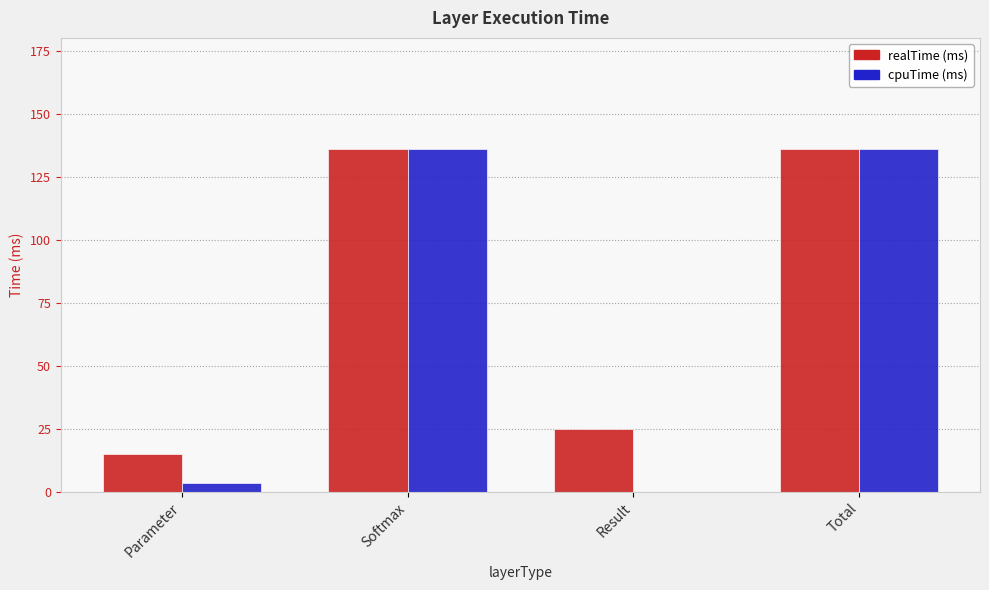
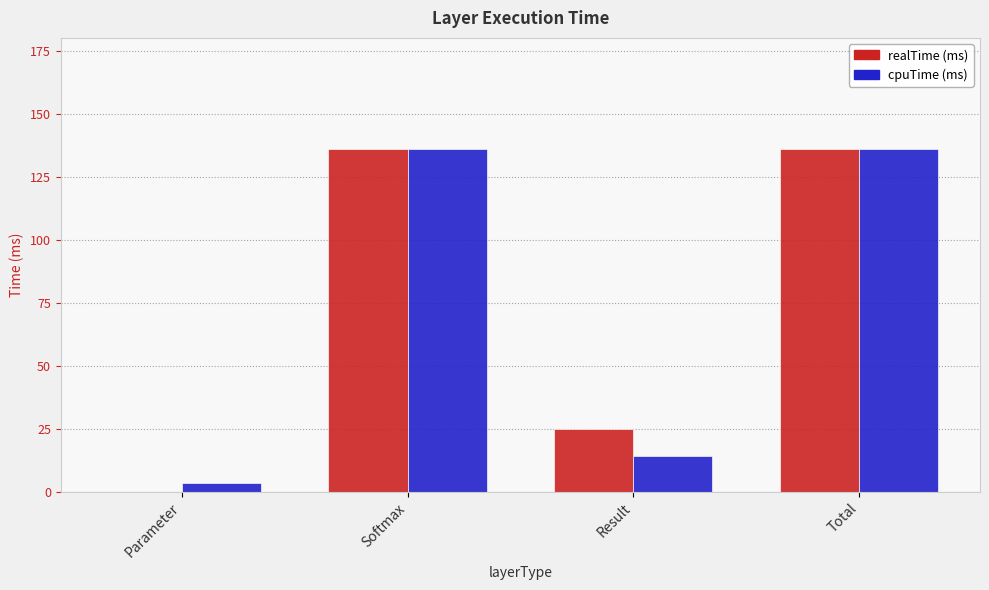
  {
    "realTime (ms)": {
-     "Parameter": 15,
+     "Parameter": 0,
      "Softmax": 136,
      "Result": 25,
      "Total": 136
    },
    "cpuTime (ms)": {
      "Parameter": 4,
      "Softmax": 136,
-     "Result": 0,
+     "Result": 14,
      "Total": 136
    }
  }
